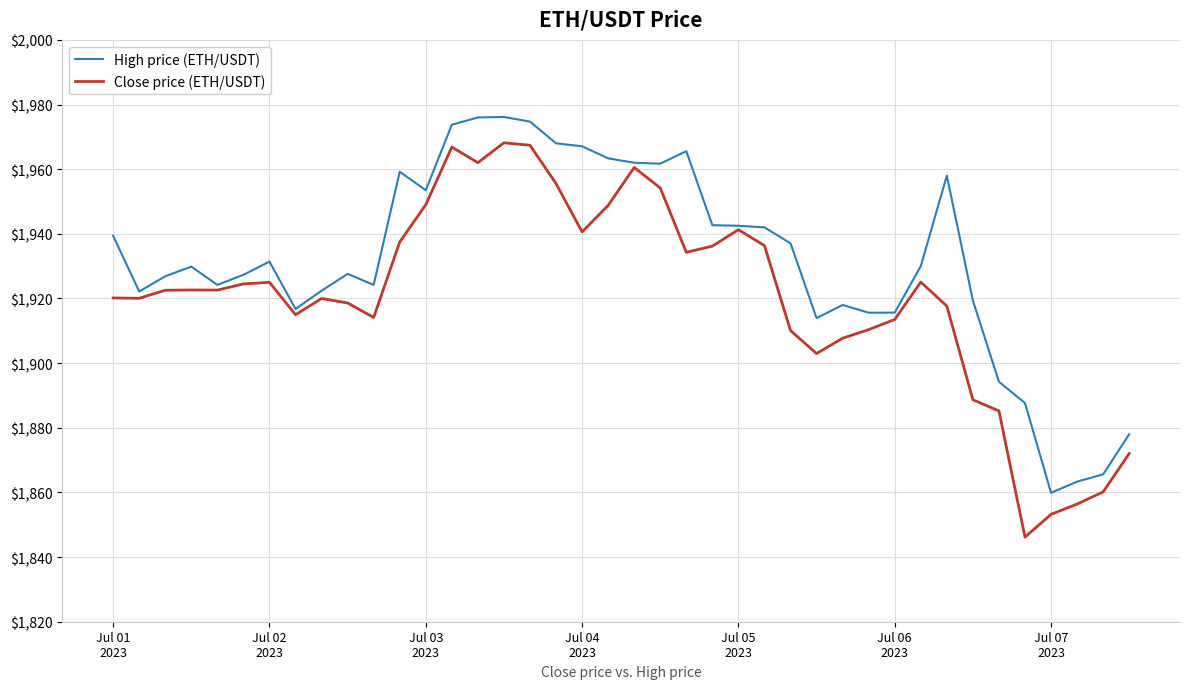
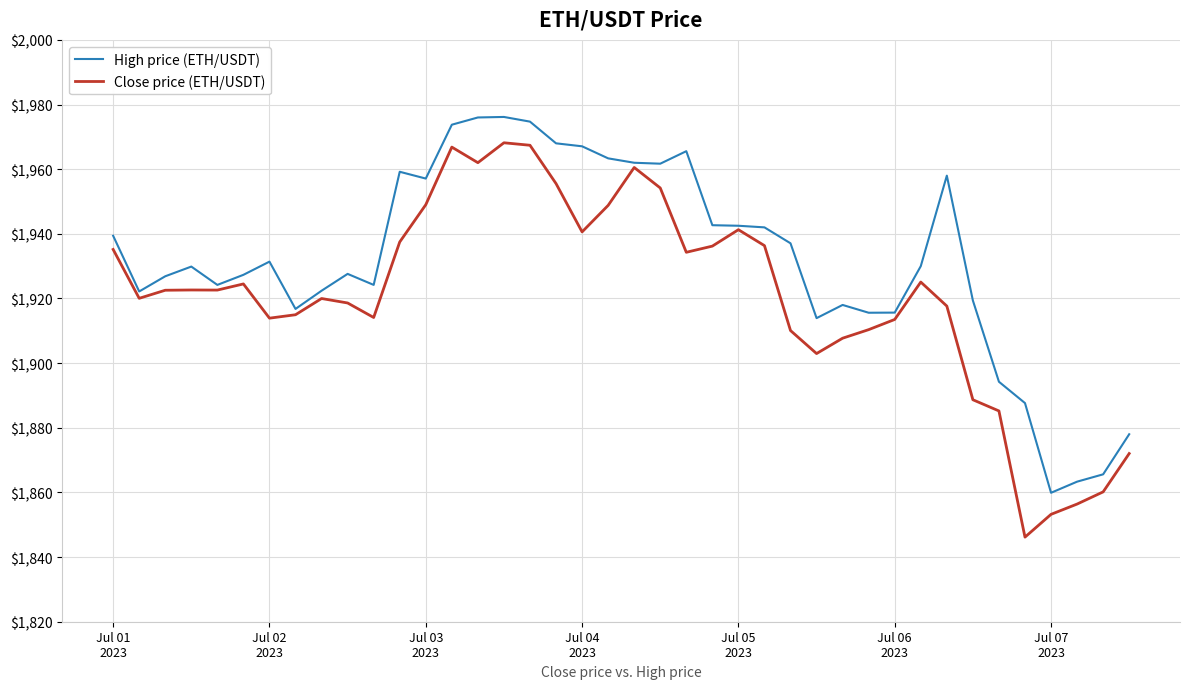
  {
    "High price (ETH/USDT)": {
      "Jul 01 2023": "$1,939",
      "Jul 02 2023": "$1,931",
-     "Jul 03 2023": "$1,954",
+     "Jul 03 2023": "$1,957",
      "Jul 04 2023": "$1,967",
      "Jul 05 2023": "$1,943",
      "Jul 06 2023": "$1,916",
      "Jul 07 2023": "$1,860"
    },
    "Close price (ETH/USDT)": {
-     "Jul 01 2023": "$1,920",
-     "Jul 02 2023": "$1,925",
+     "Jul 01 2023": "$1,935",
+     "Jul 02 2023": "$1,914",
      "Jul 03 2023": "$1,949",
      "Jul 04 2023": "$1,941",
      "Jul 05 2023": "$1,941",
      "Jul 06 2023": "$1,914",
      "Jul 07 2023": "$1,853"
    }
  }
